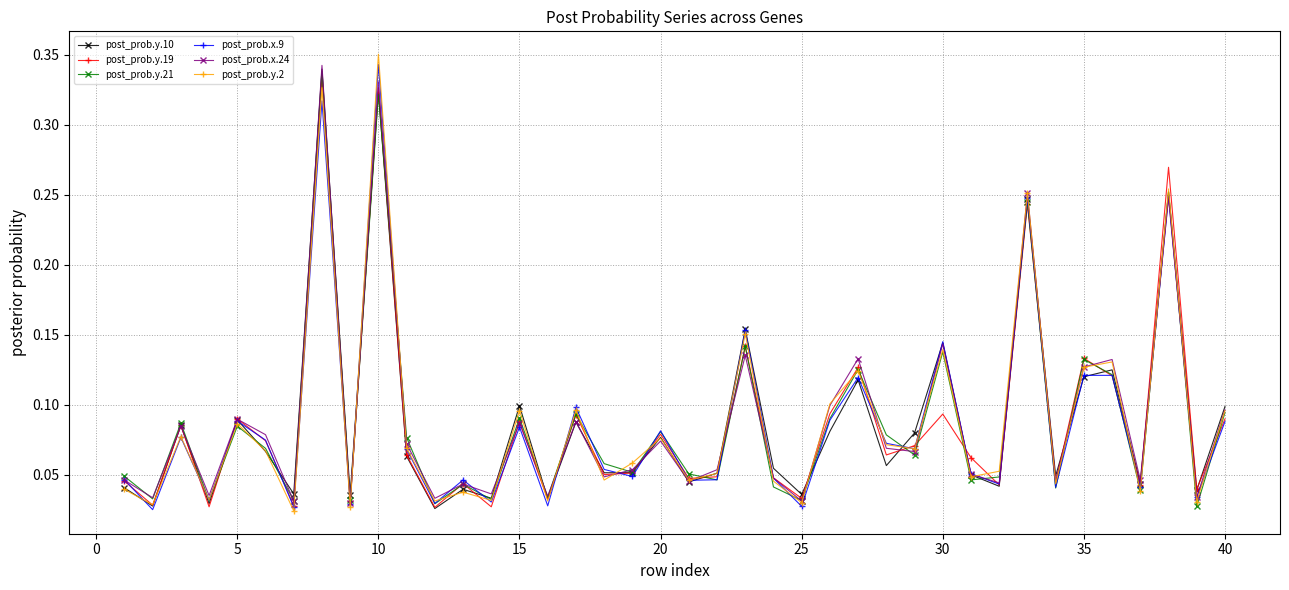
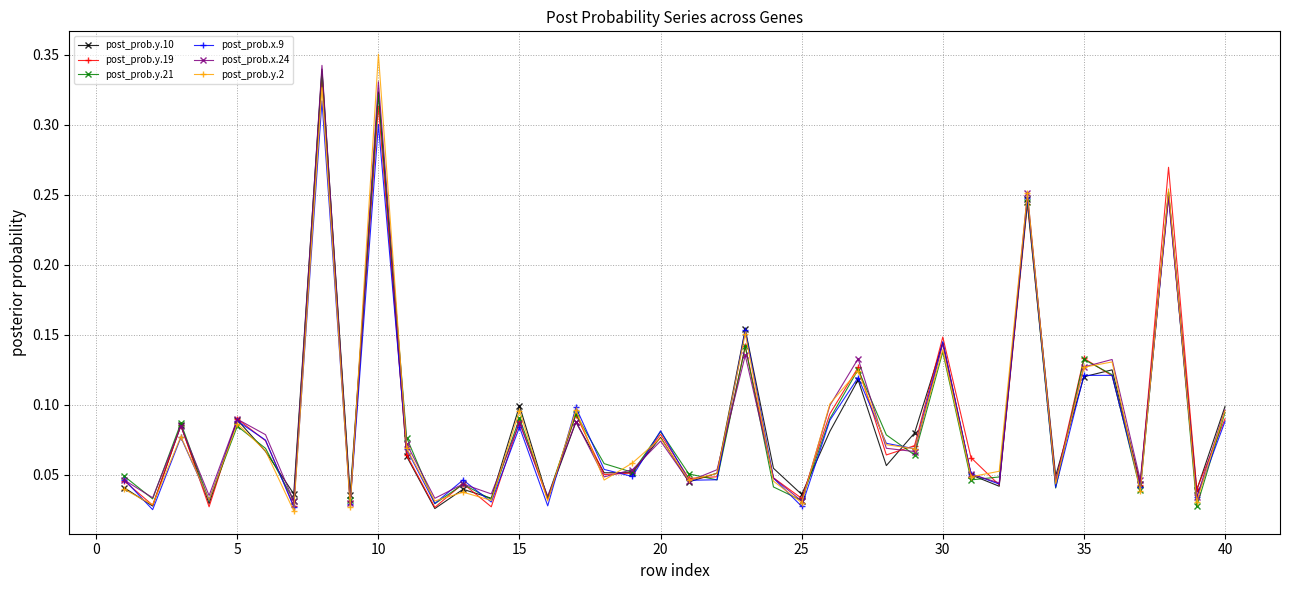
  {
    "post_prob.y.10": {
      "15": 0.099,
      "25": 0.036,
      "40": 0.099
    },
    "post_prob.y.19": {
-     "10": 0.327,
+     "10": 0.314,
      "20": 0.079,
-     "30": 0.093,
+     "30": 0.148,
      "40": 0.090
    },
    "post_prob.y.21": {
      "15": 0.090
    },
    "post_prob.x.9": {
-     "10": 0.343,
+     "10": 0.300,
      "15": 0.084,
      "25": 0.027,
      "40": 0.088
    },
    "post_prob.x.24": {
      "10": 0.331,
      "20": 0.074
    },
    "post_prob.y.2": {
      "10": 0.351,
      "15": 0.096
    }
  }
